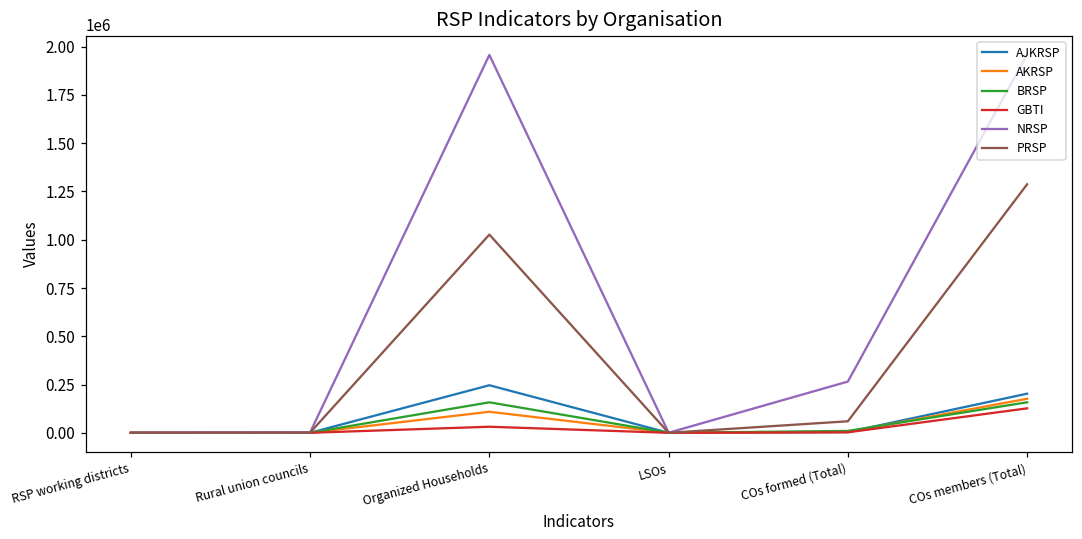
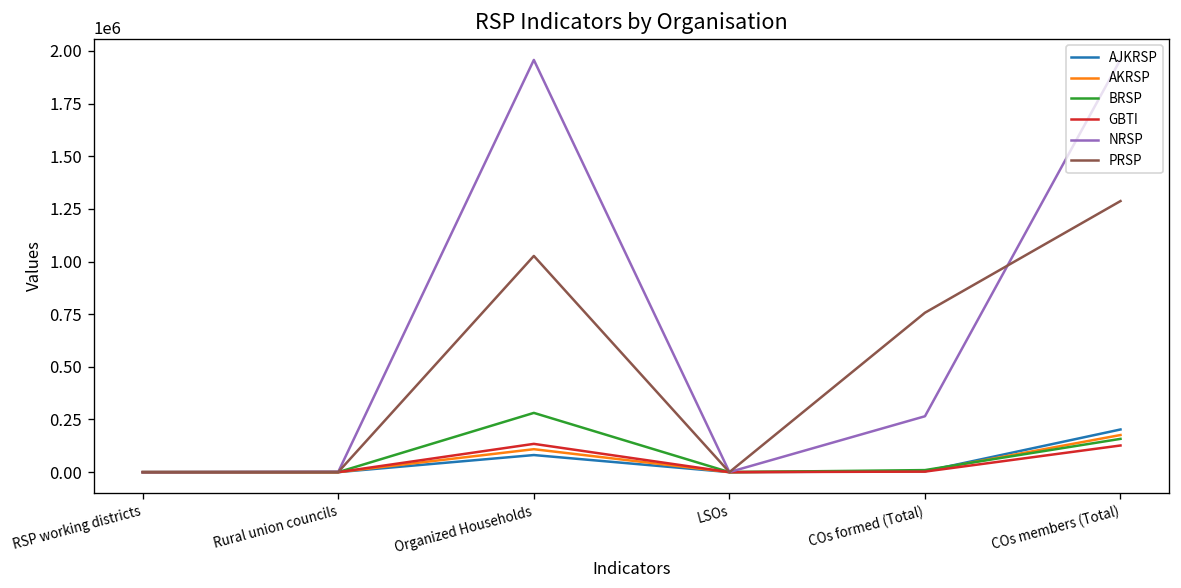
  {
    "AJKRSP": {
-     "Organized Households": 250000,
+     "Organized Households": 80000,
      "COs members (Total)": 200000
    },
    "AKRSP": {
      "Organized Households": 110000,
      "COs members (Total)": 180000
    },
    "BRSP": {
-     "Organized Households": 160000,
+     "Organized Households": 280000,
      "COs members (Total)": 160000
    },
    "GBTI": {
-     "Organized Households": 30000,
+     "Organized Households": 130000,
      "COs members (Total)": 130000
    },
    "NRSP": {
      "Organized Households": 1960000,
      "COs formed (Total)": 270000
    },
    "PRSP": {
      "Organized Households": 1030000,
-     "COs formed (Total)": 60000,
+     "COs formed (Total)": 760000,
      "COs members (Total)": 1290000
    }
  }
